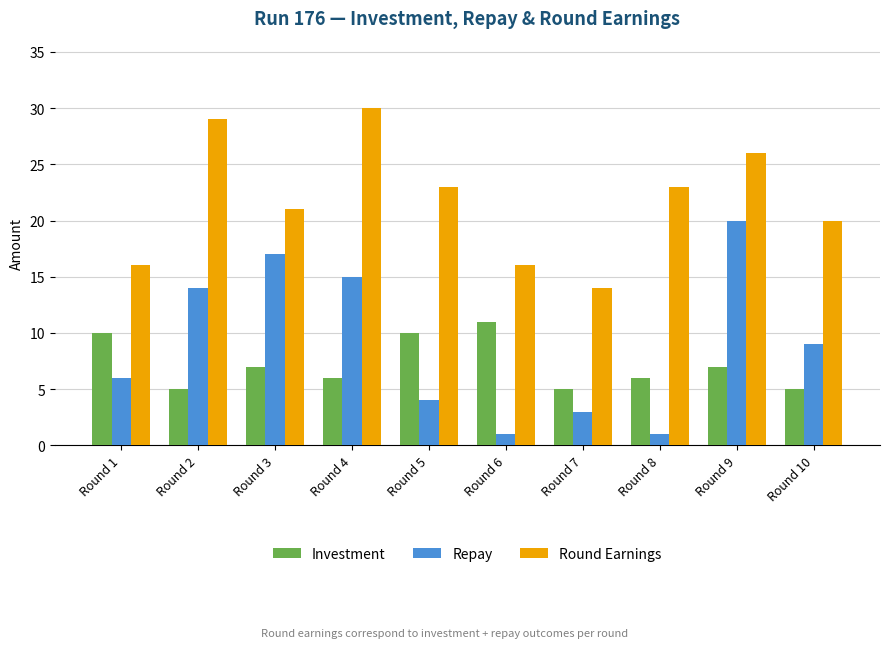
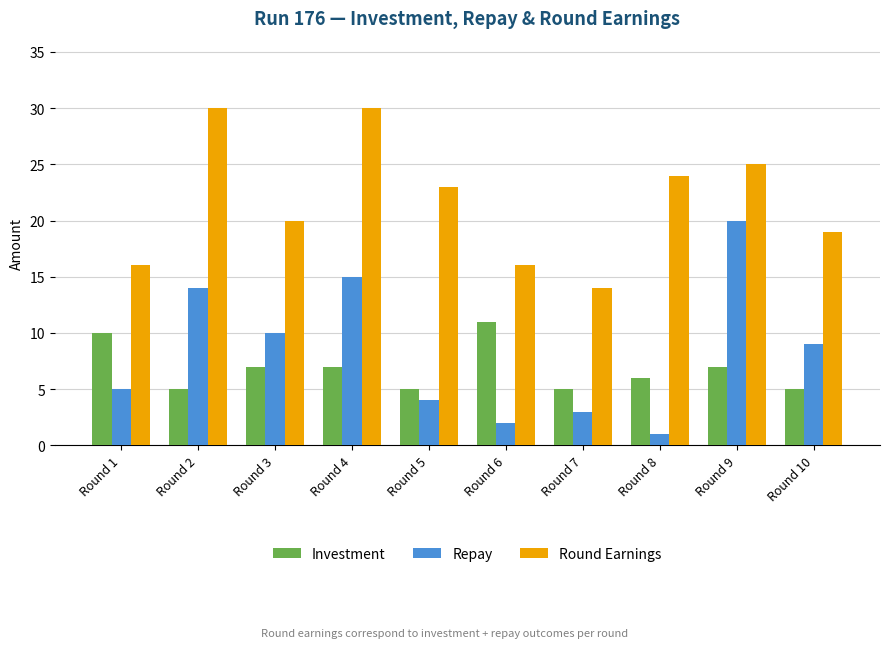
  {
    "Investment": {
      "Round 1": 10,
      "Round 2": 5,
      "Round 3": 7,
-     "Round 4": 6,
-     "Round 5": 10,
+     "Round 4": 7,
+     "Round 5": 5,
      "Round 6": 11,
      "Round 7": 5,
      "Round 8": 6,
      "Round 9": 7,
      "Round 10": 5
    },
    "Repay": {
-     "Round 1": 6,
+     "Round 1": 5,
      "Round 2": 14,
-     "Round 3": 17,
+     "Round 3": 10,
      "Round 4": 15,
      "Round 5": 4,
-     "Round 6": 1,
+     "Round 6": 2,
      "Round 7": 3,
      "Round 8": 1,
      "Round 9": 20,
      "Round 10": 9
    },
    "Round Earnings": {
      "Round 1": 16,
-     "Round 2": 29,
-     "Round 3": 21,
+     "Round 2": 30,
+     "Round 3": 20,
      "Round 4": 30,
      "Round 5": 23,
      "Round 6": 16,
      "Round 7": 14,
-     "Round 8": 23,
-     "Round 9": 26,
-     "Round 10": 20
+     "Round 8": 24,
+     "Round 9": 25,
+     "Round 10": 19
    }
  }
